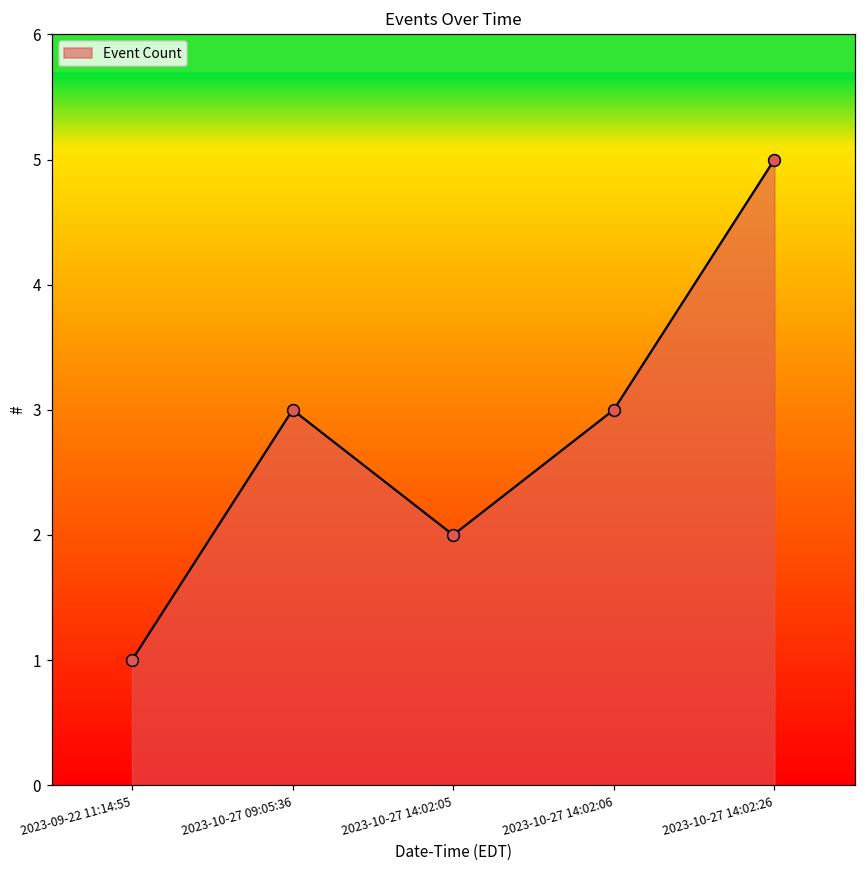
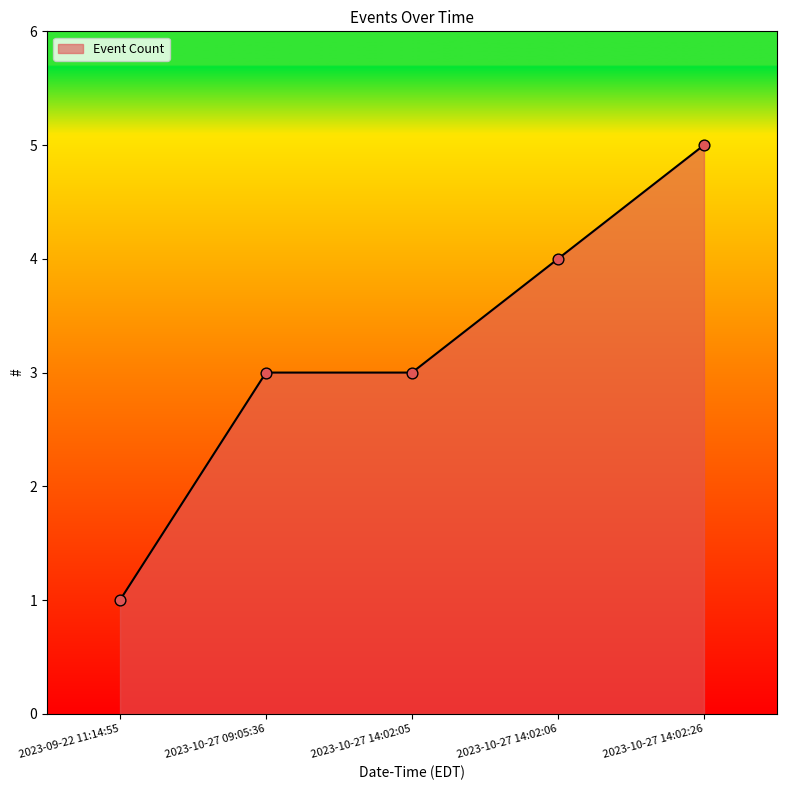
  {
    "2023-09-22 11:14:55": 1,
    "2023-10-27 09:05:36": 3,
-   "2023-10-27 14:02:05": 2,
-   "2023-10-27 14:02:06": 3,
+   "2023-10-27 14:02:05": 3,
+   "2023-10-27 14:02:06": 4,
    "2023-10-27 14:02:26": 5
  }
